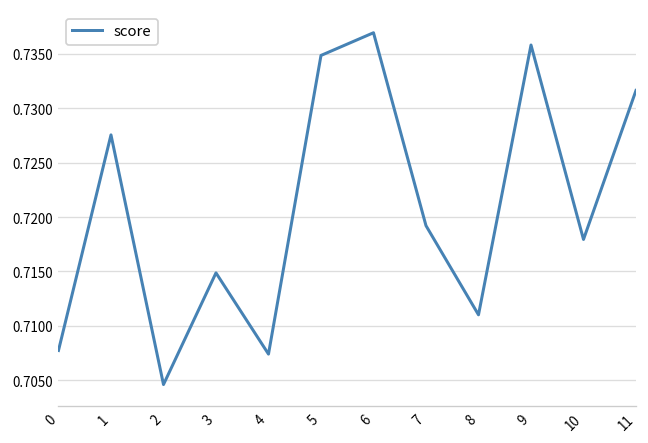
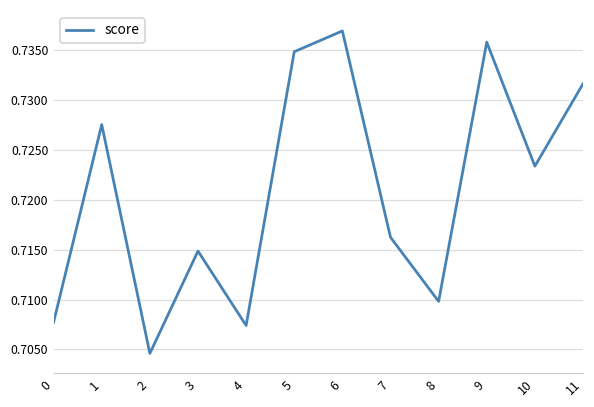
  {
    "0": 0.708,
    "1": 0.728,
    "2": 0.705,
    "3": 0.715,
    "4": 0.707,
    "5": 0.735,
    "6": 0.737,
-   "7": 0.719,
-   "8": 0.711,
+   "7": 0.716,
+   "8": 0.710,
    "9": 0.736,
-   "10": 0.718,
+   "10": 0.723,
    "11": 0.732
  }
